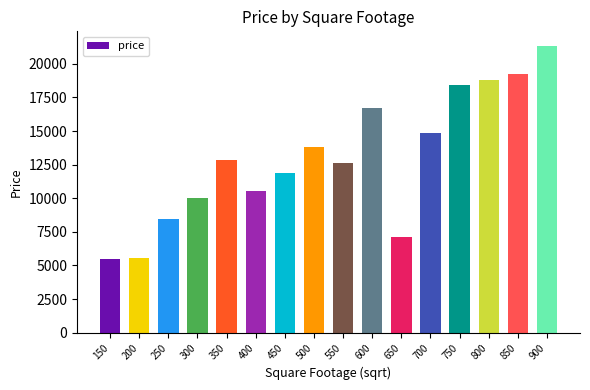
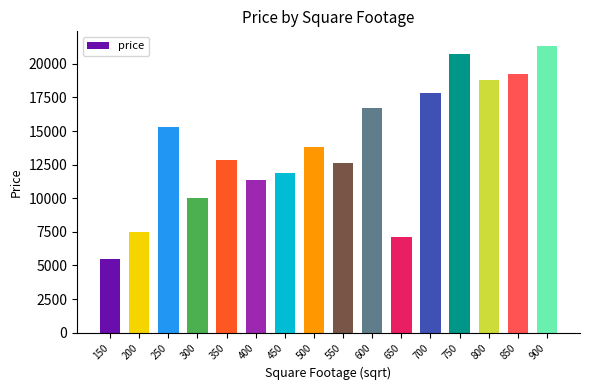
  {
    "150": 5500,
-   "200": 5500,
-   "250": 8500,
+   "200": 7500,
+   "250": 15300,
    "300": 10000,
    "350": 12900,
-   "400": 10500,
+   "400": 11400,
    "450": 11900,
    "500": 13800,
    "550": 12700,
    "600": 16700,
    "650": 7100,
-   "700": 14900,
-   "750": 18500,
+   "700": 17800,
+   "750": 20800,
    "800": 18800,
    "850": 19200,
    "900": 21400
  }
